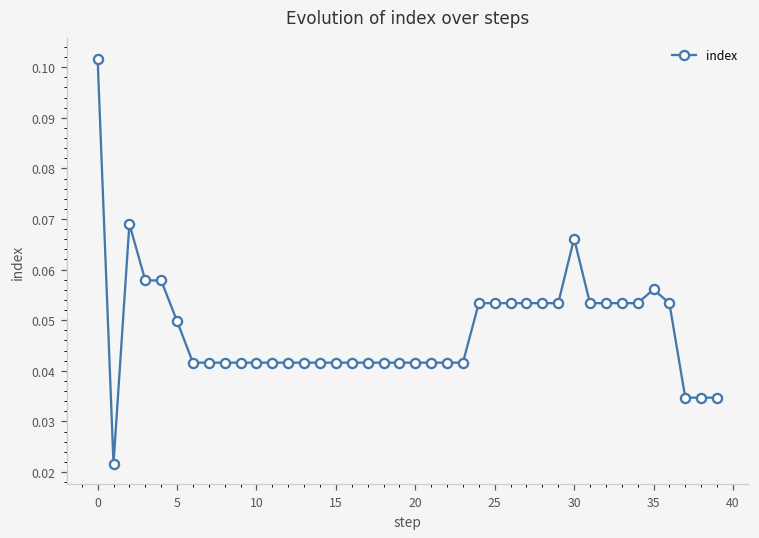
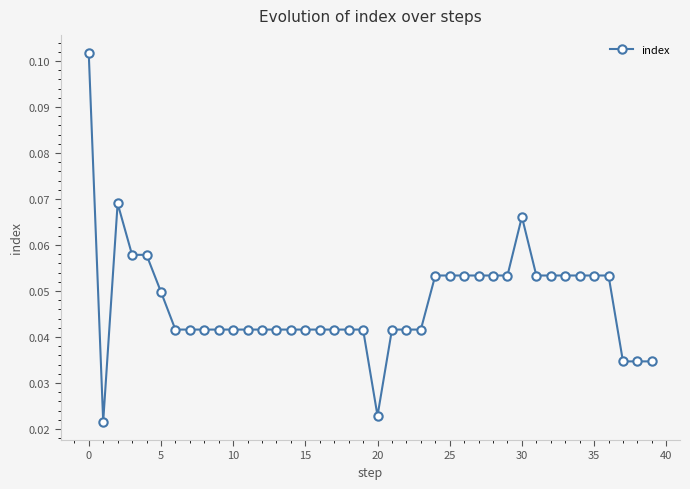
  {
    "0": 0.102,
    "5": 0.050,
    "10": 0.042,
    "15": 0.042,
-   "20": 0.042,
+   "20": 0.023,
    "25": 0.053,
    "30": 0.066,
-   "35": 0.056
+   "35": 0.053
  }
